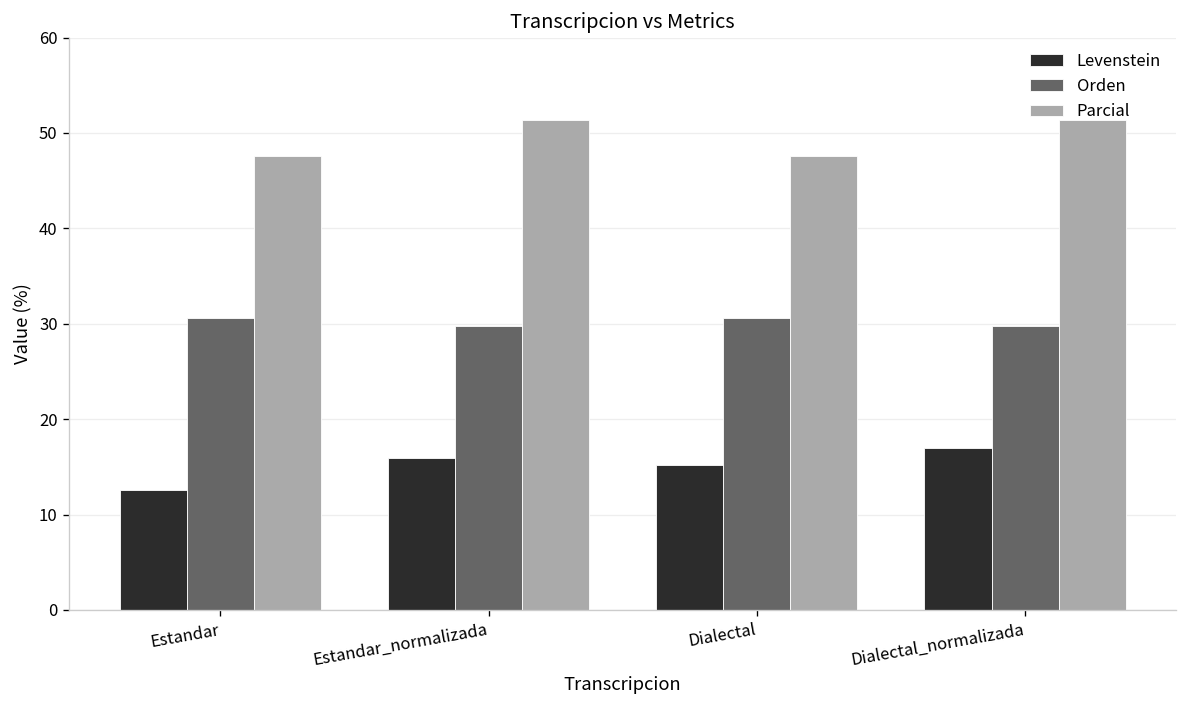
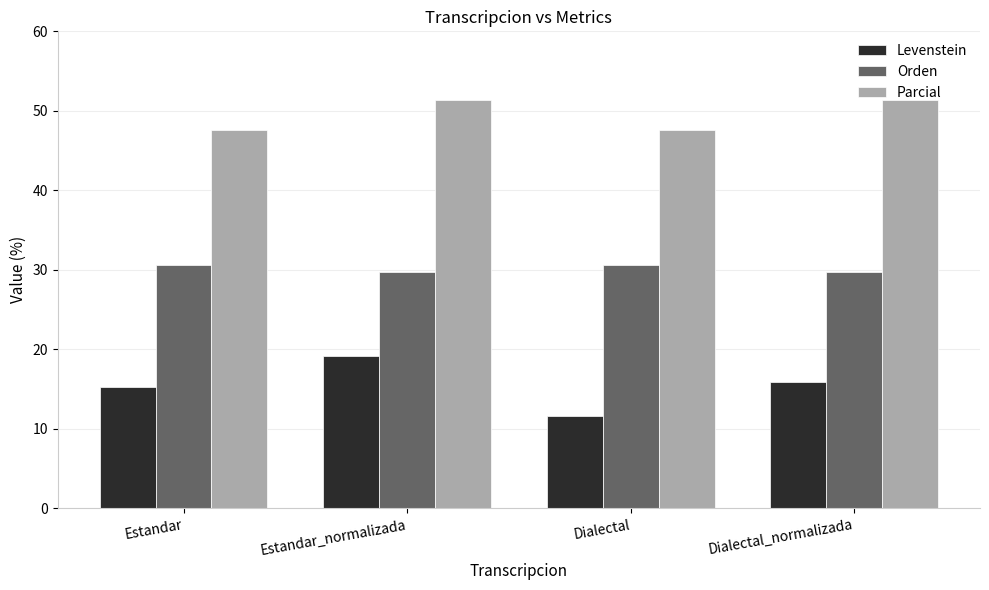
  {
    "Levenstein": {
-     "Estandar": 13,
-     "Estandar_normalizada": 16,
-     "Dialectal": 15,
-     "Dialectal_normalizada": 17
+     "Estandar": 15,
+     "Estandar_normalizada": 19,
+     "Dialectal": 12,
+     "Dialectal_normalizada": 16
    },
    "Orden": {
      "Estandar": 31,
      "Estandar_normalizada": 30,
      "Dialectal": 31,
      "Dialectal_normalizada": 30
    },
    "Parcial": {
      "Estandar": 48,
      "Estandar_normalizada": 51,
      "Dialectal": 48,
      "Dialectal_normalizada": 51
    }
  }
